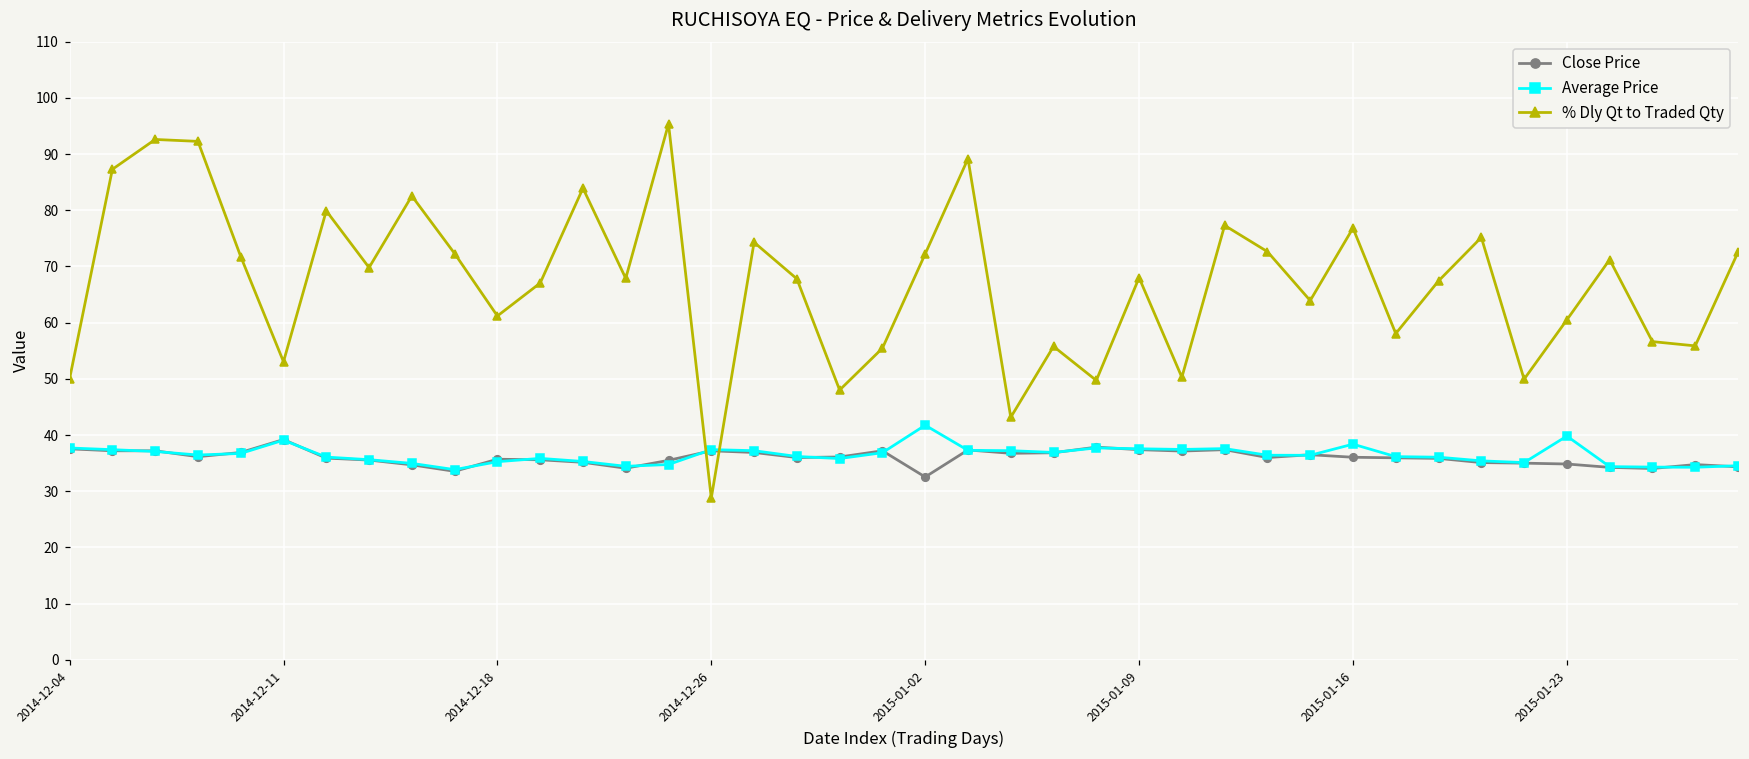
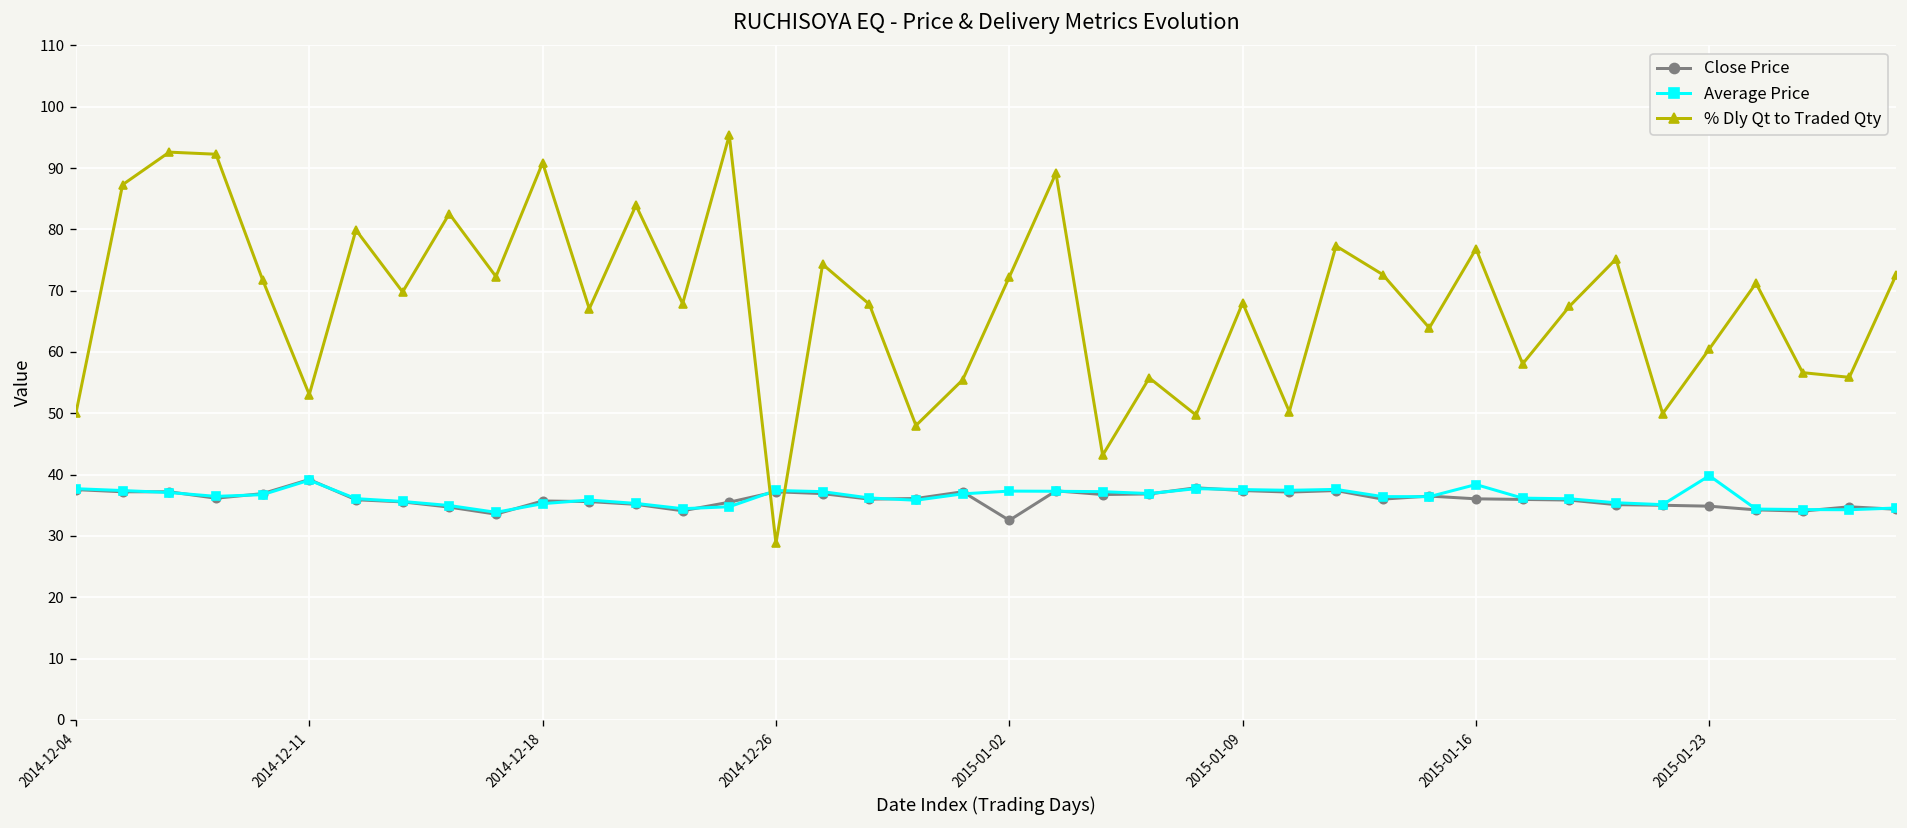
  {
    "Close Price": {
      "2015-01-02": 33,
      "2015-01-16": 36,
      "2015-01-23": 35
    },
    "Average Price": {
-     "2015-01-02": 42,
+     "2015-01-02": 37,
      "2015-01-16": 38,
      "2015-01-23": 40
    },
    "% Dly Qt to Traded Qty": {
      "2014-12-04": 50,
      "2014-12-11": 53,
-     "2014-12-18": 61,
+     "2014-12-18": 91,
      "2014-12-26": 29,
      "2015-01-02": 72,
      "2015-01-09": 68,
      "2015-01-16": 77,
      "2015-01-23": 61
    }
  }
